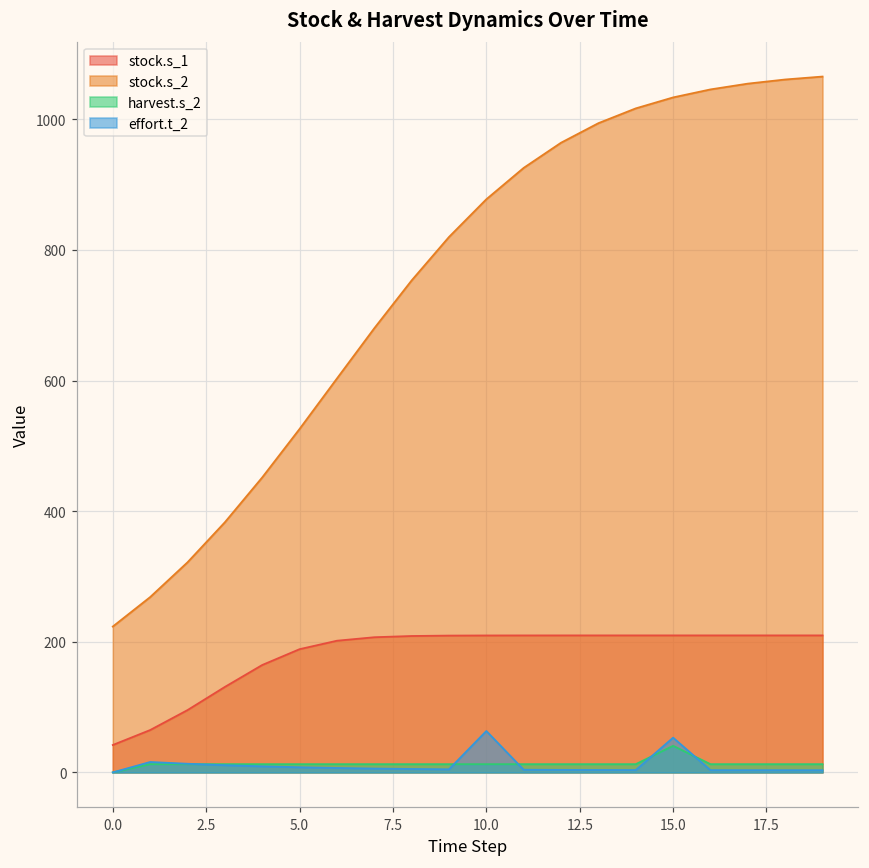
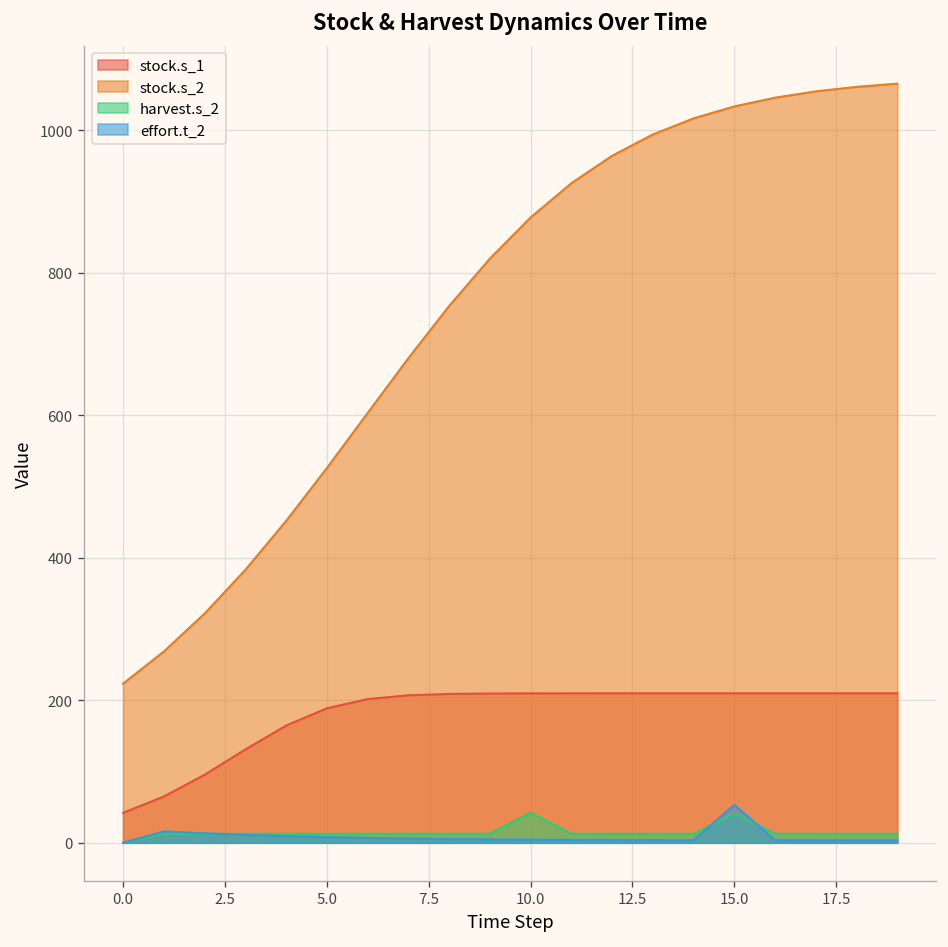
  {
    "harvest.s_2": {
      "5.0": 10,
-     "10.0": 10,
+     "10.0": 40,
      "15.0": 40
    },
    "effort.t_2": {
      "5.0": 10,
-     "10.0": 60,
+     "10.0": 0,
      "15.0": 50
    }
  }
